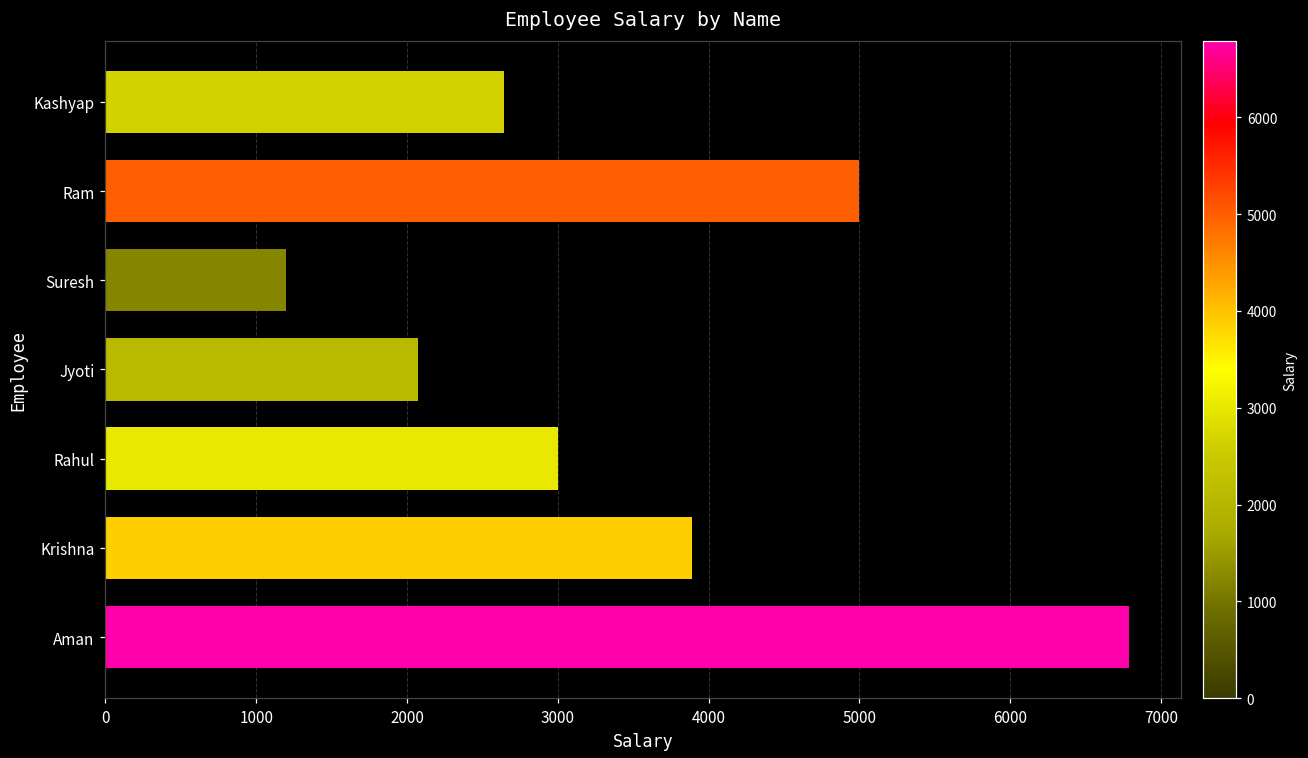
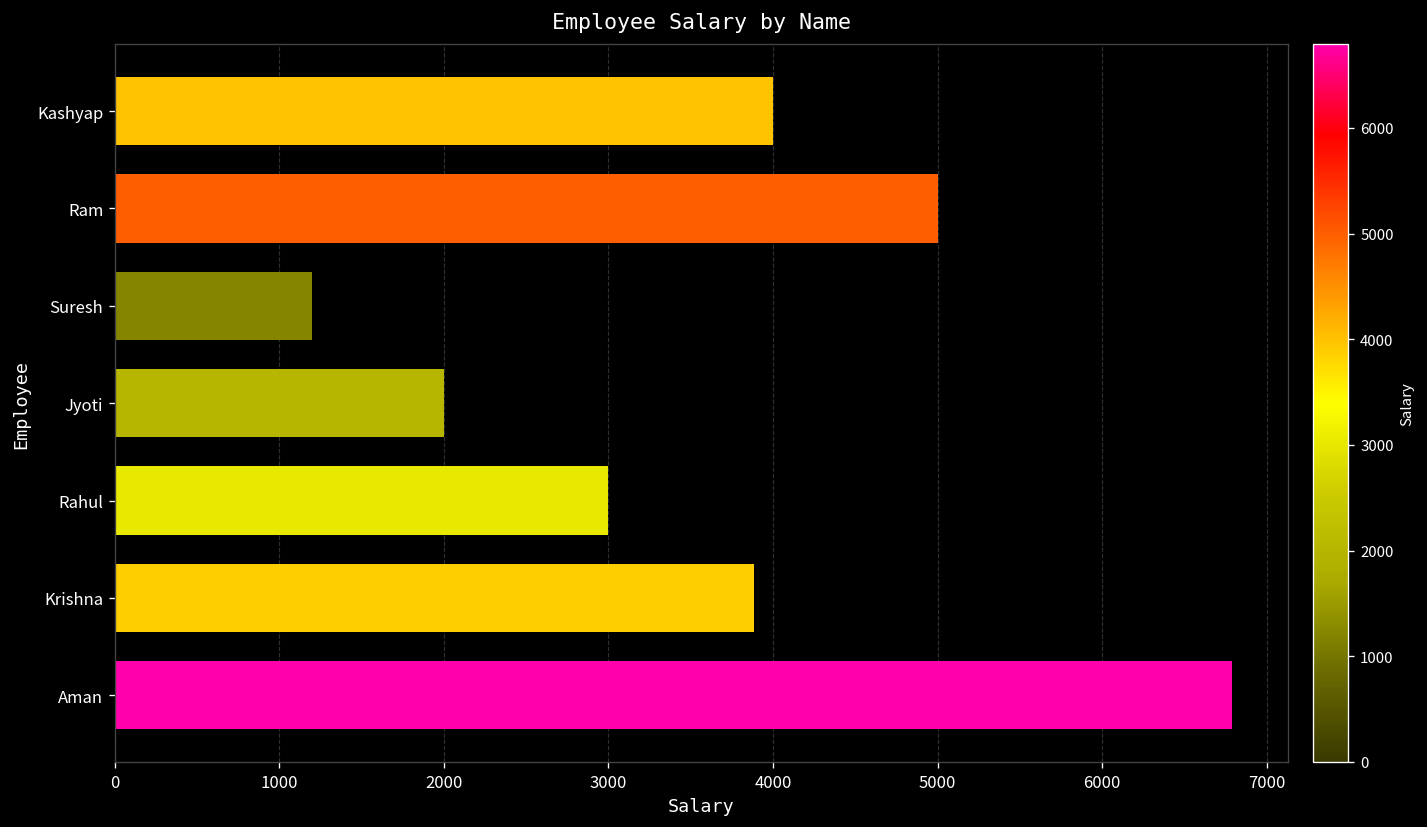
  {
-   "Kashyap": 2640,
+   "Kashyap": 4000,
    "Ram": 5000,
    "Suresh": 1200,
-   "Jyoti": 2070,
+   "Jyoti": 2000,
    "Rahul": 3000,
    "Krishna": 3890,
    "Aman": 6790
  }
